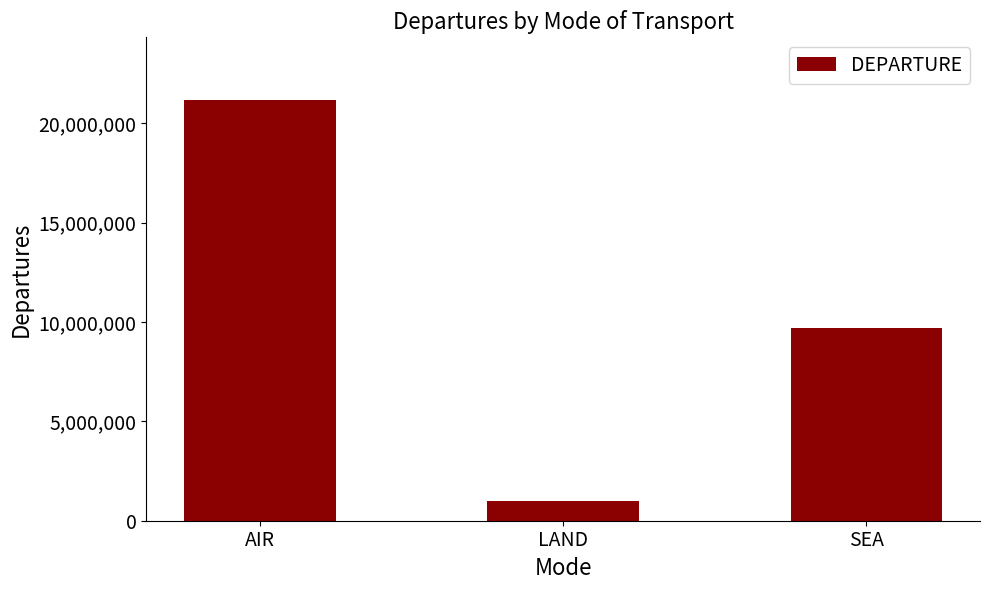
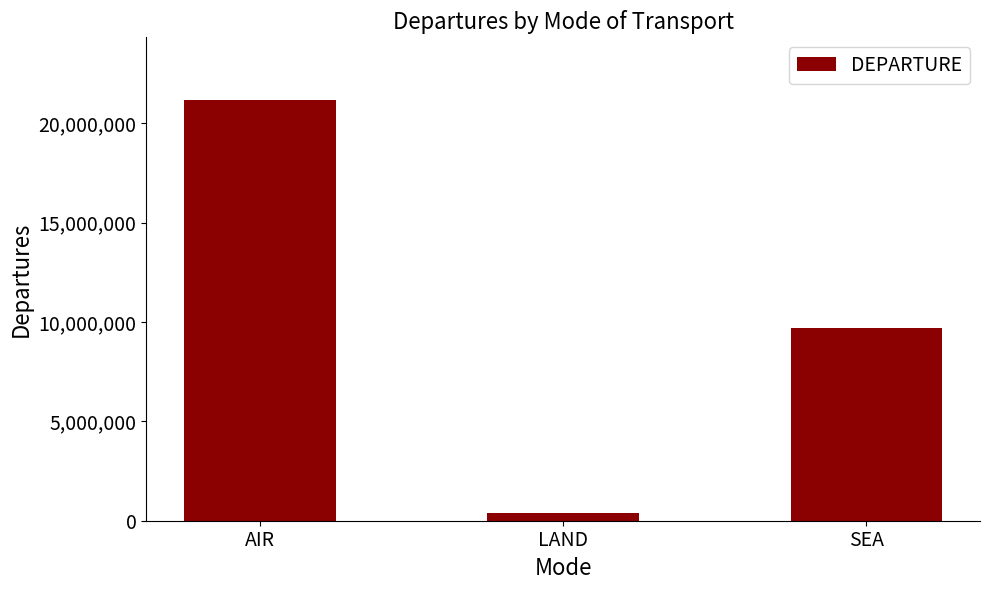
  {
    "AIR": "21,100,000",
-   "LAND": "1,000,000",
+   "LAND": "400,000",
    "SEA": "9,700,000"
  }
